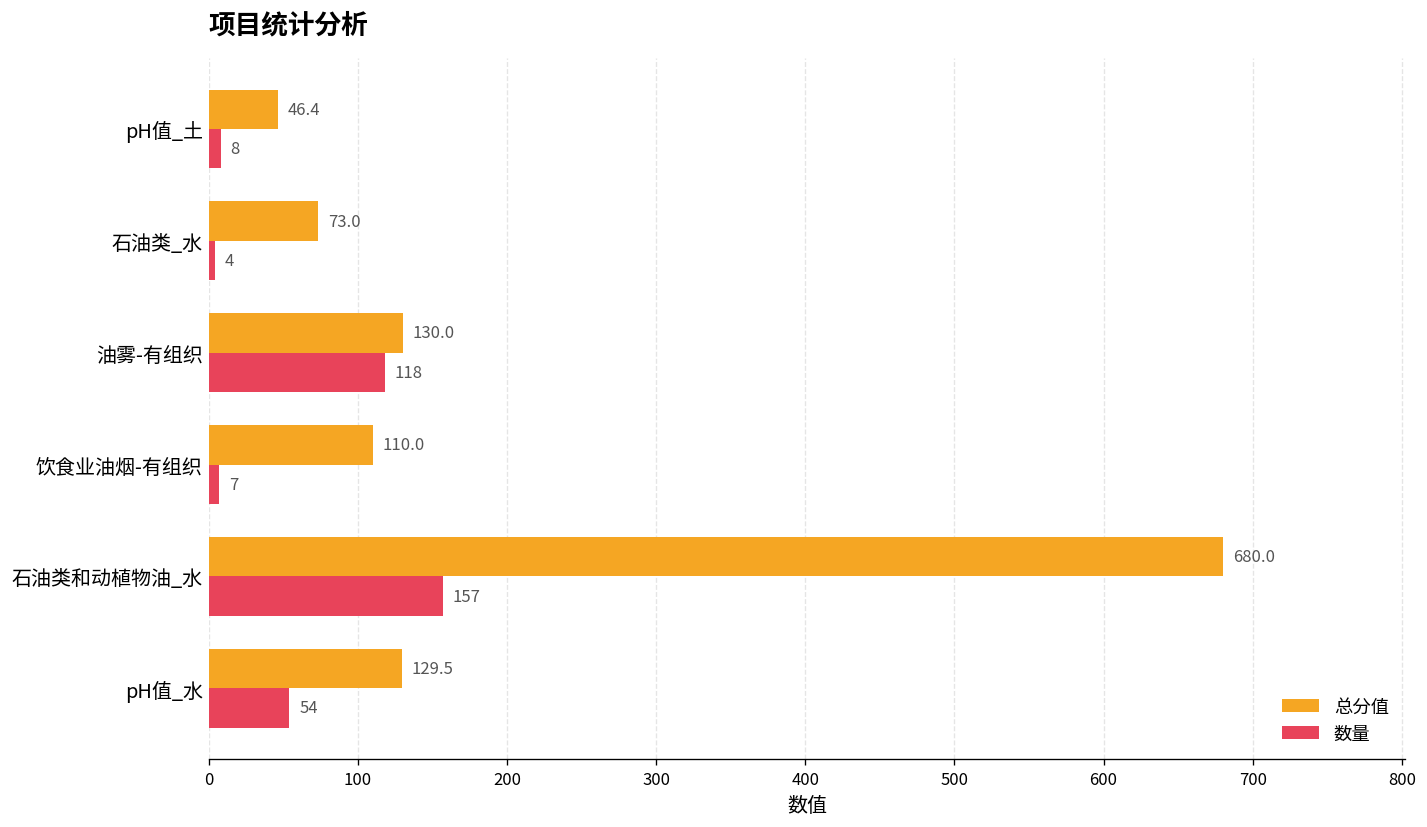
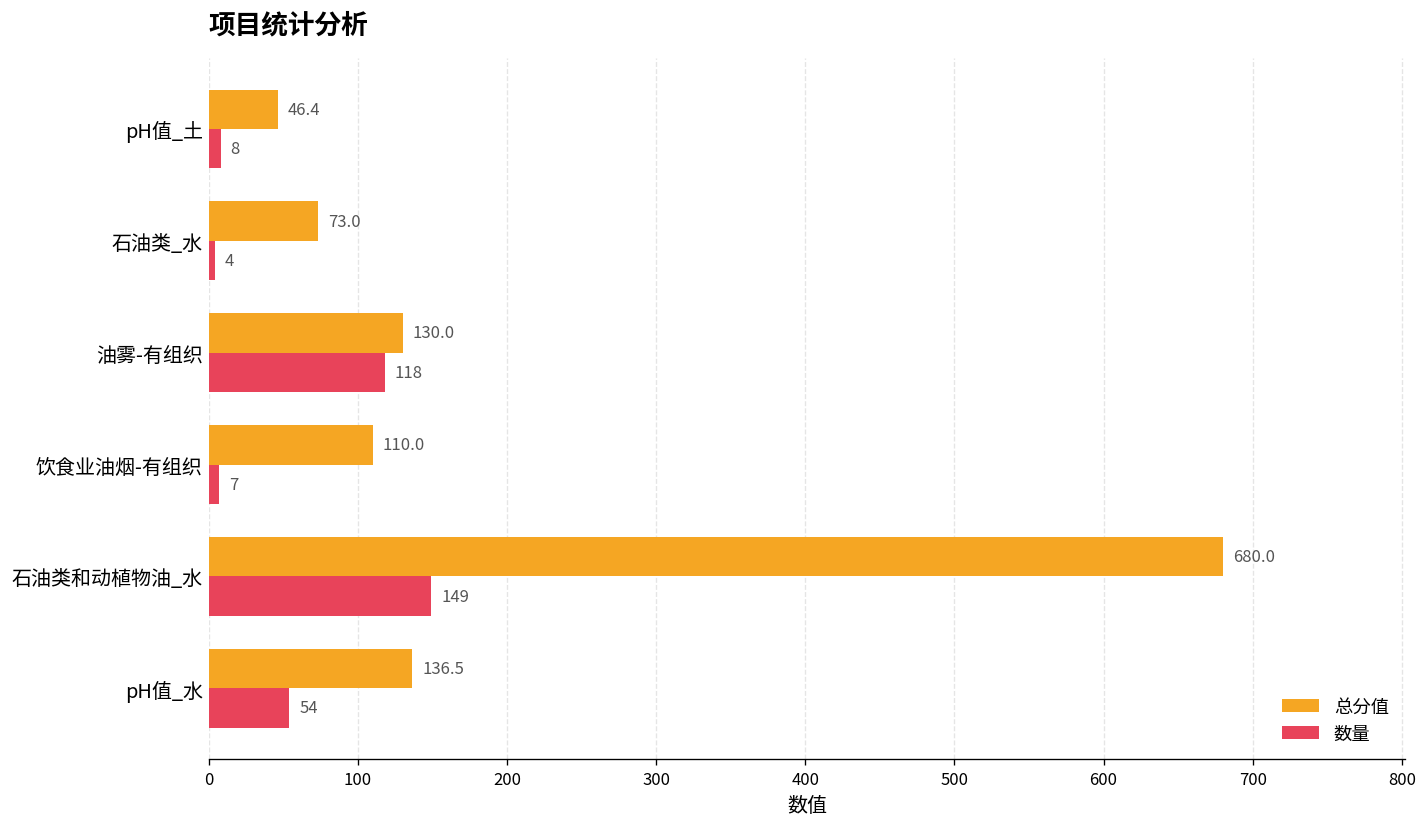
  {
    "总分值": {
      "pH值_土": 46.4,
      "石油类_水": 73.0,
      "油雾-有组织": 130.0,
      "饮食业油烟-有组织": 110.0,
      "石油类和动植物油_水": 680.0,
-     "pH值_水": 129.5
+     "pH值_水": 136.5
    },
    "数量": {
      "pH值_土": 8,
      "石油类_水": 4,
      "油雾-有组织": 118,
      "饮食业油烟-有组织": 7,
-     "石油类和动植物油_水": 157,
+     "石油类和动植物油_水": 149,
      "pH值_水": 54
    }
  }
